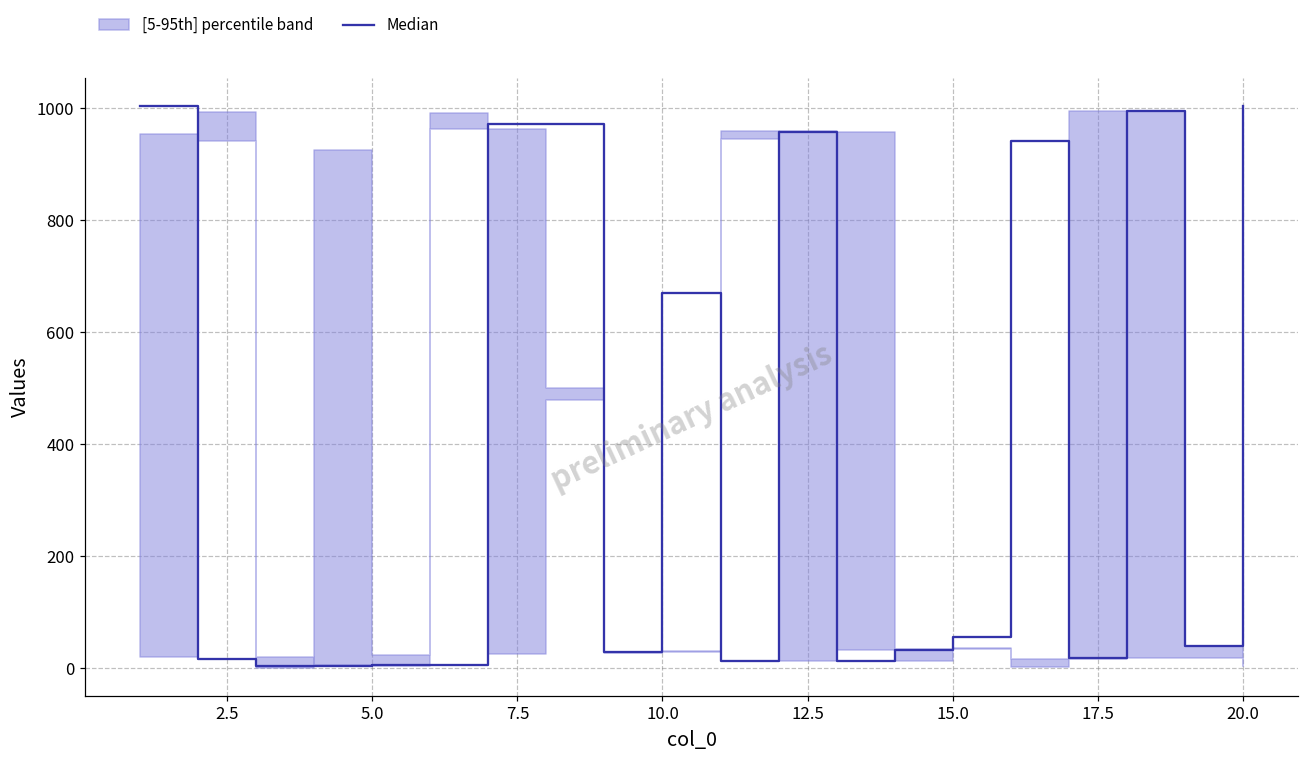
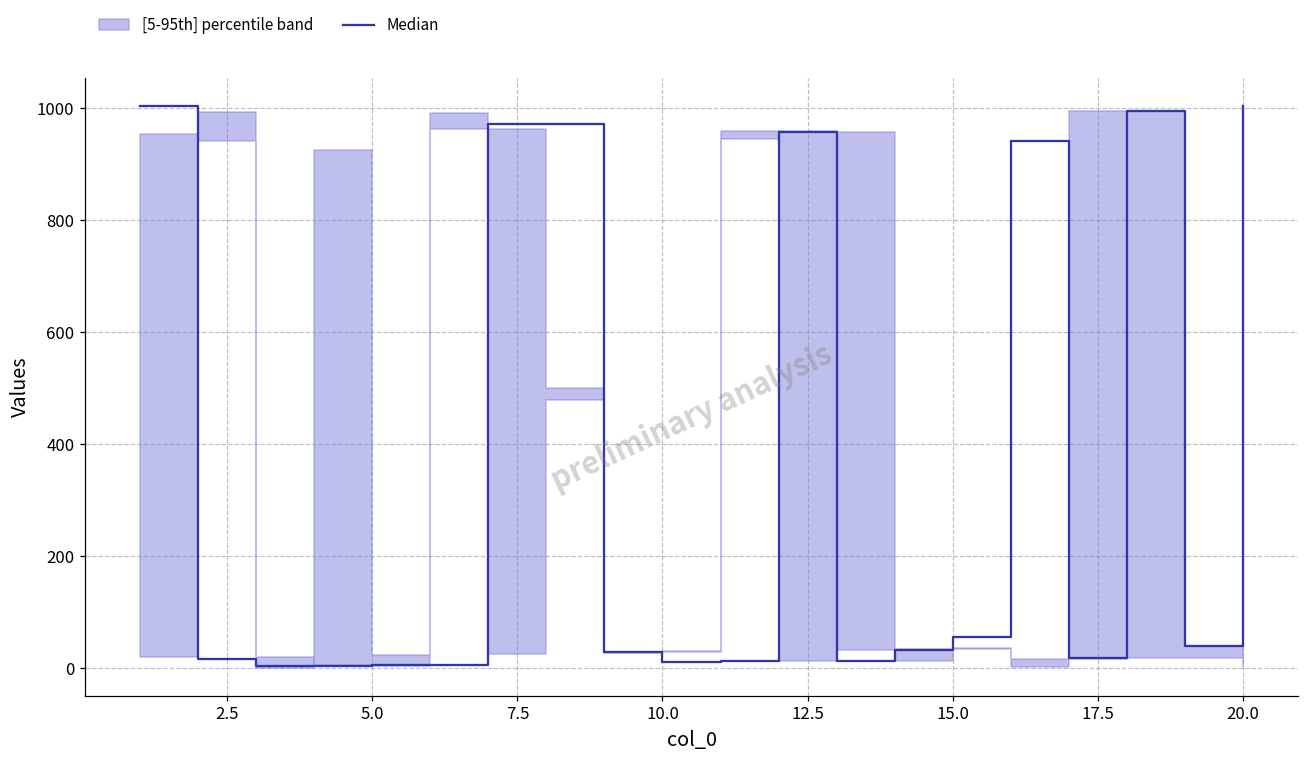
  {
    "Median": {
      "5.0": 10,
-     "10.0": 670,
+     "10.0": 10,
      "15.0": 60,
      "20.0": 1010
    }
  }
